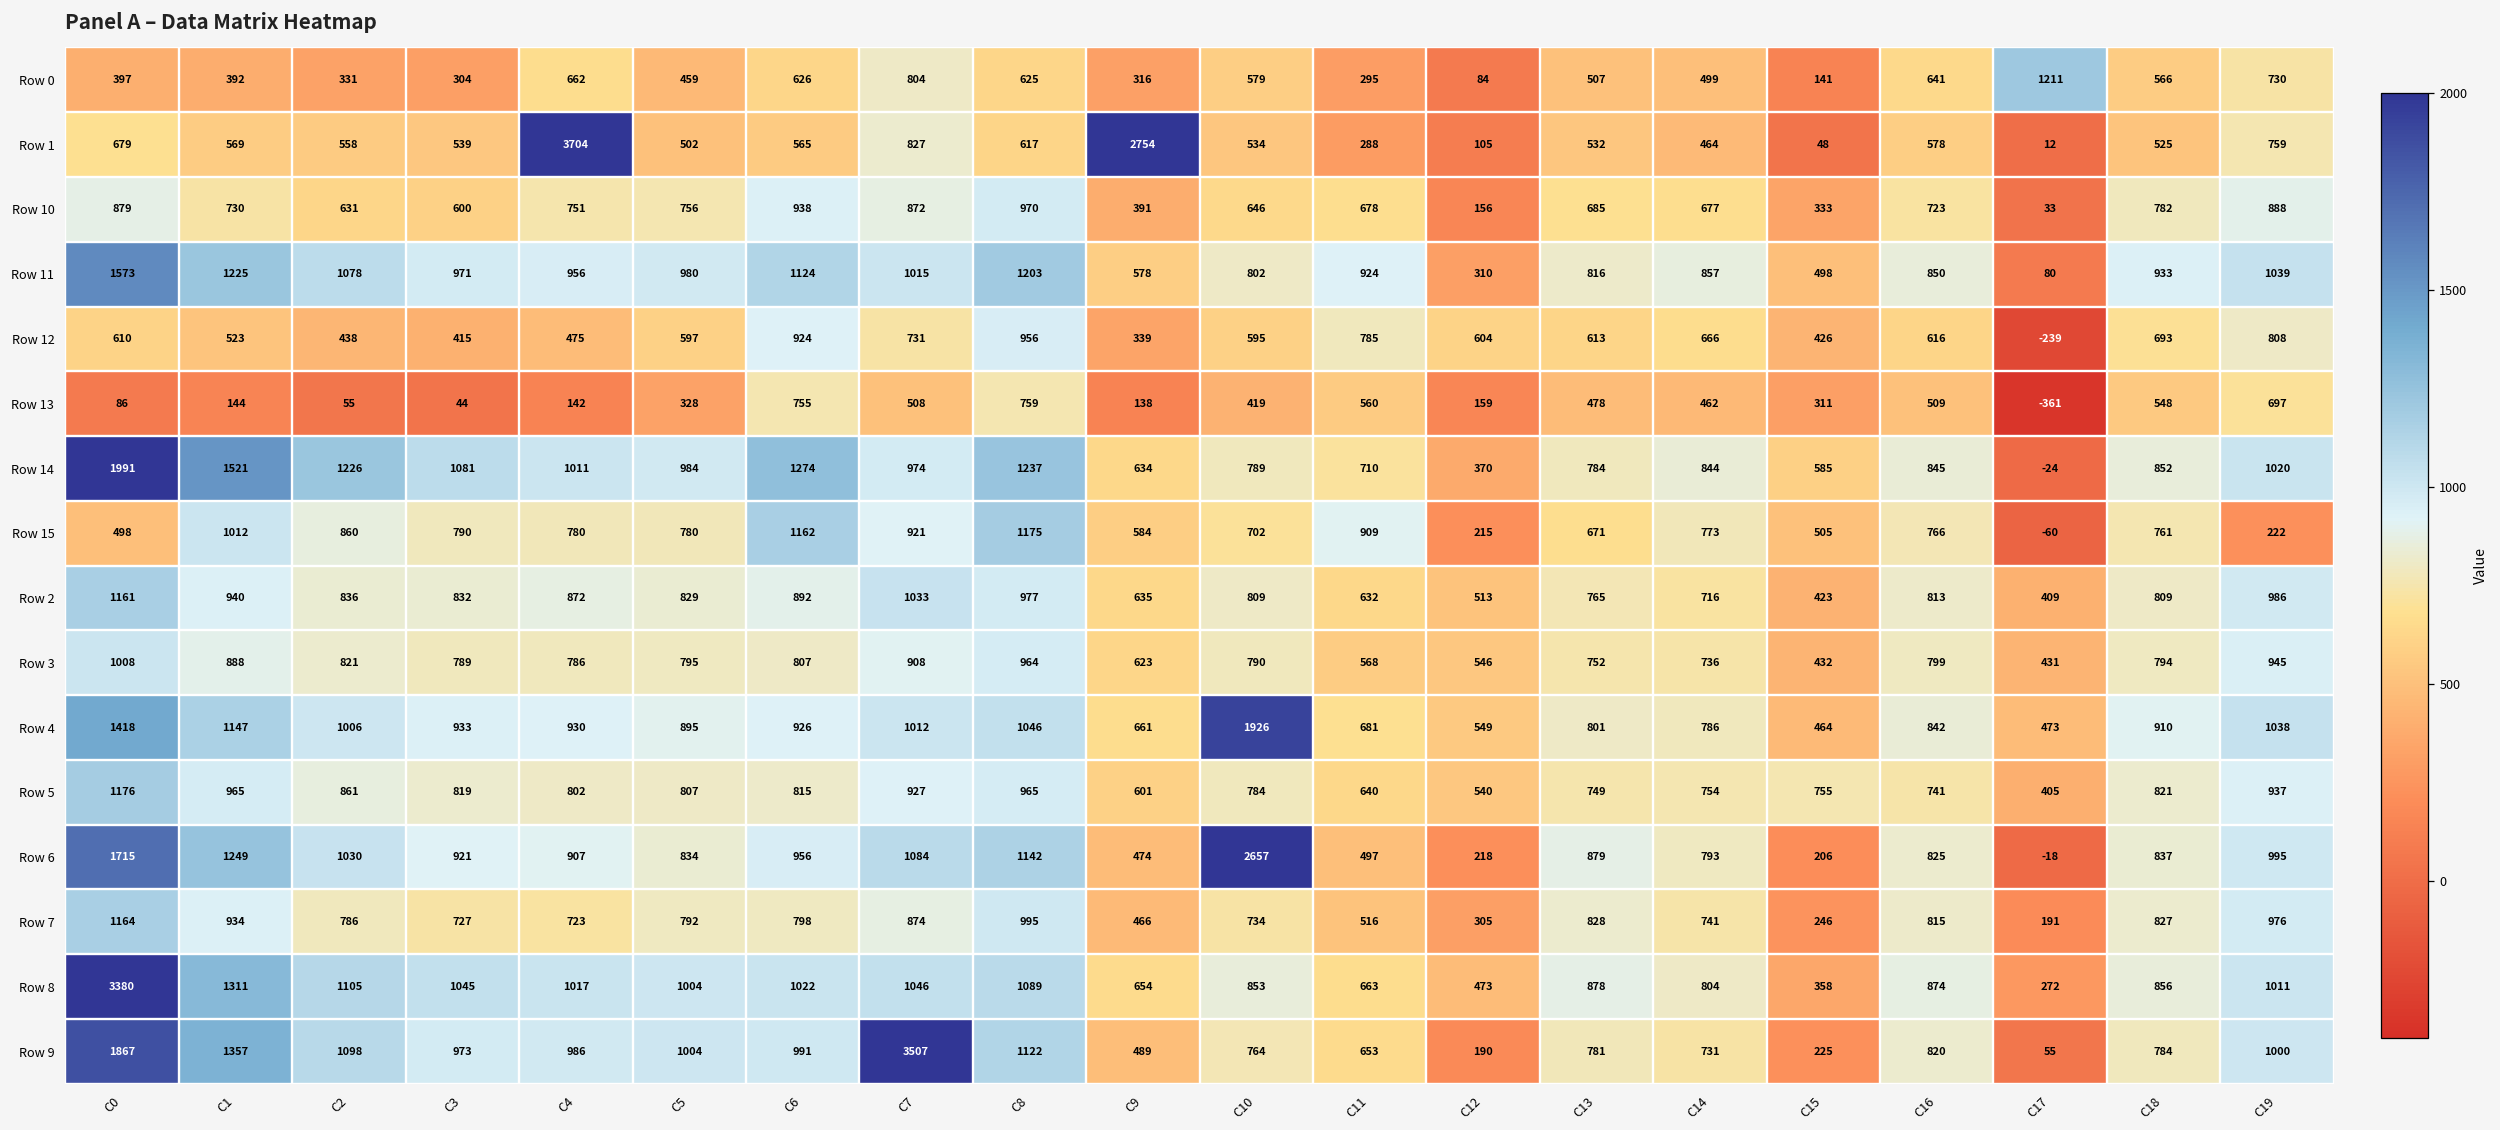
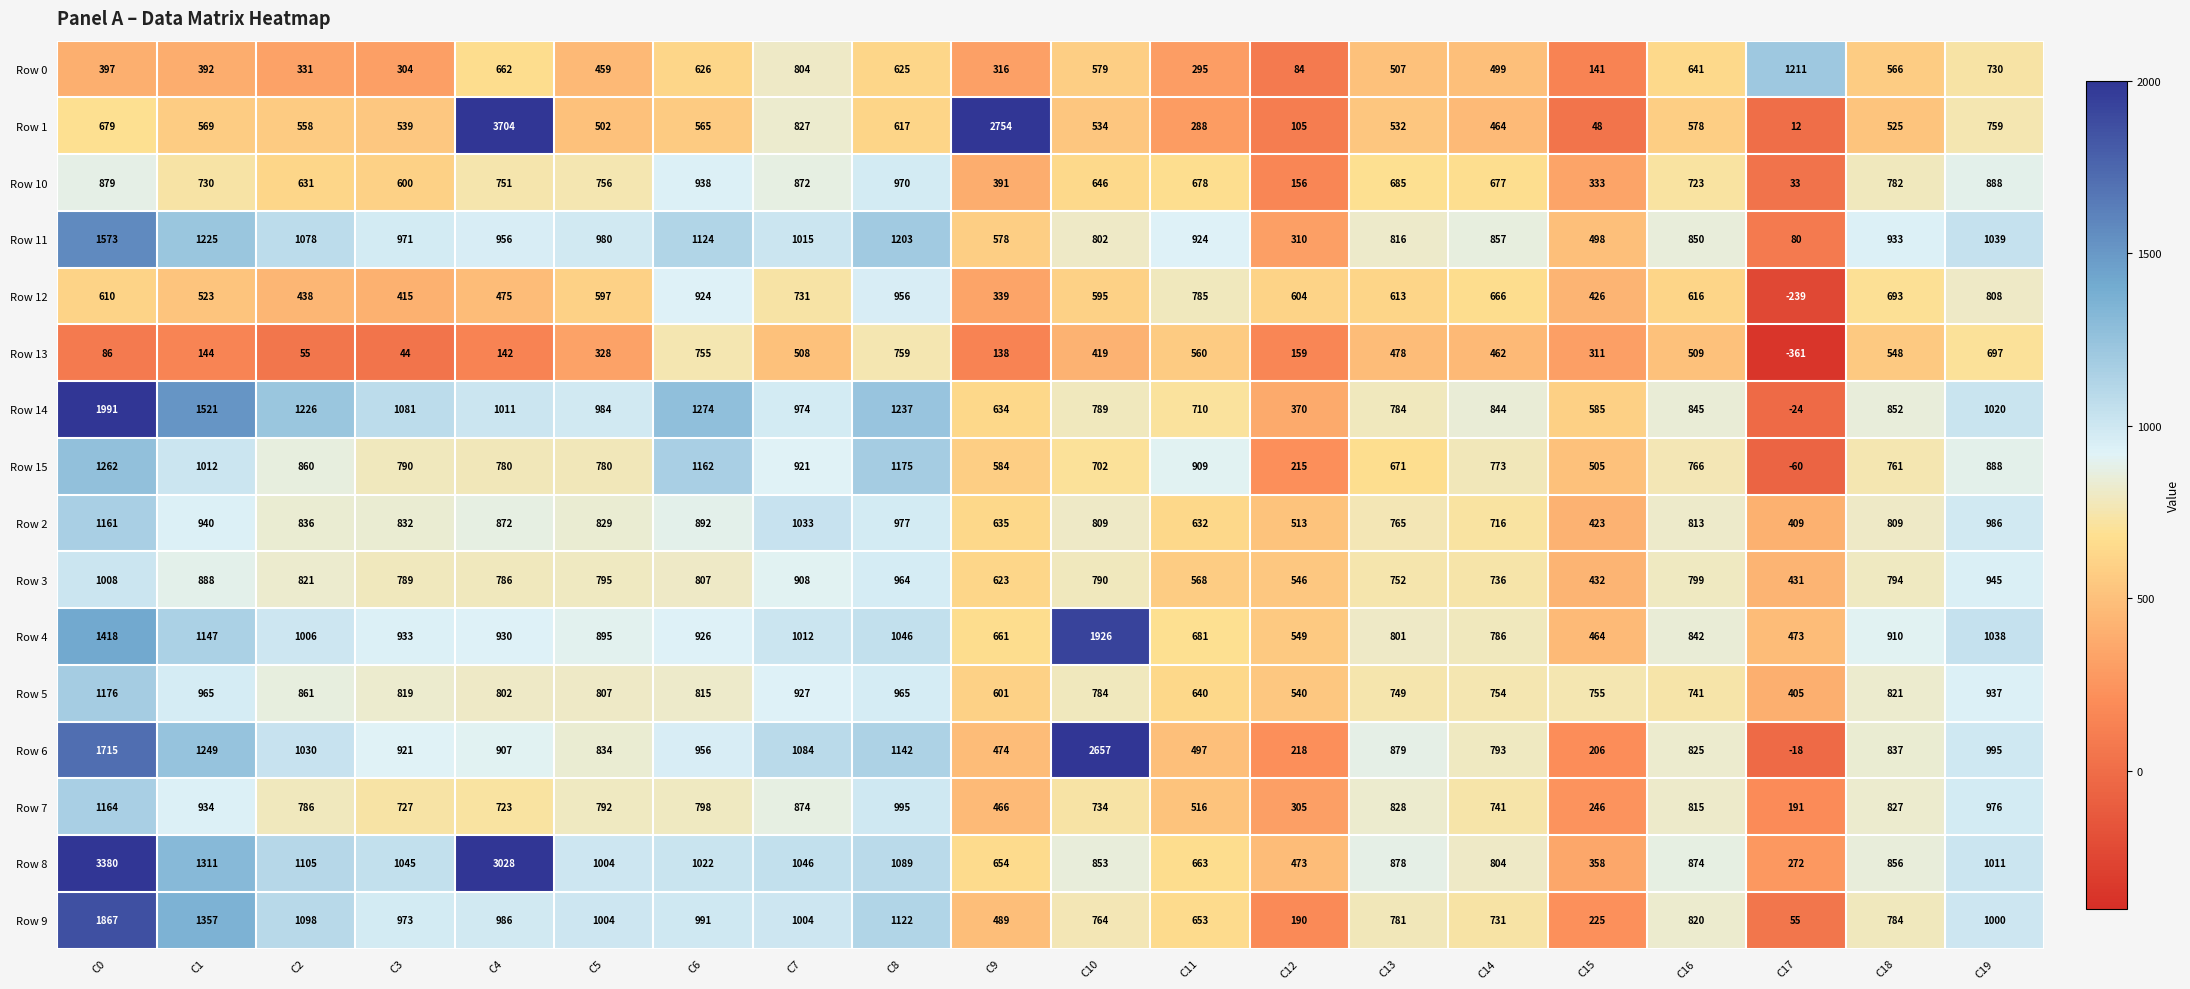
  {
    "Row 15": {
-     "C0": 498,
+     "C0": 1262,
      "C1": 1012,
      "C2": 860,
      "C3": 790,
      "C4": 780,
      "C5": 780,
      "C6": 1162,
      "C7": 921,
      "C8": 1175,
      "C9": 584,
      "C10": 702,
      "C11": 909,
      "C12": 215,
      "C13": 671,
      "C14": 773,
      "C15": 505,
      "C16": 766,
      "C17": -60,
      "C18": 761,
-     "C19": 222
+     "C19": 888
    },
    "Row 8": {
      "C0": 3380,
      "C1": 1311,
      "C2": 1105,
      "C3": 1045,
-     "C4": 1017,
+     "C4": 3028,
      "C5": 1004,
      "C6": 1022,
      "C7": 1046,
      "C8": 1089,
      "C9": 654,
      "C10": 853,
      "C11": 663,
      "C12": 473,
      "C13": 878,
      "C14": 804,
      "C15": 358,
      "C16": 874,
      "C17": 272,
      "C18": 856,
      "C19": 1011
    },
    "Row 9": {
      "C0": 1867,
      "C1": 1357,
      "C2": 1098,
      "C3": 973,
      "C4": 986,
      "C5": 1004,
      "C6": 991,
-     "C7": 3507,
+     "C7": 1004,
      "C8": 1122,
      "C9": 489,
      "C10": 764,
      "C11": 653,
      "C12": 190,
      "C13": 781,
      "C14": 731,
      "C15": 225,
      "C16": 820,
      "C17": 55,
      "C18": 784,
      "C19": 1000
    }
  }
